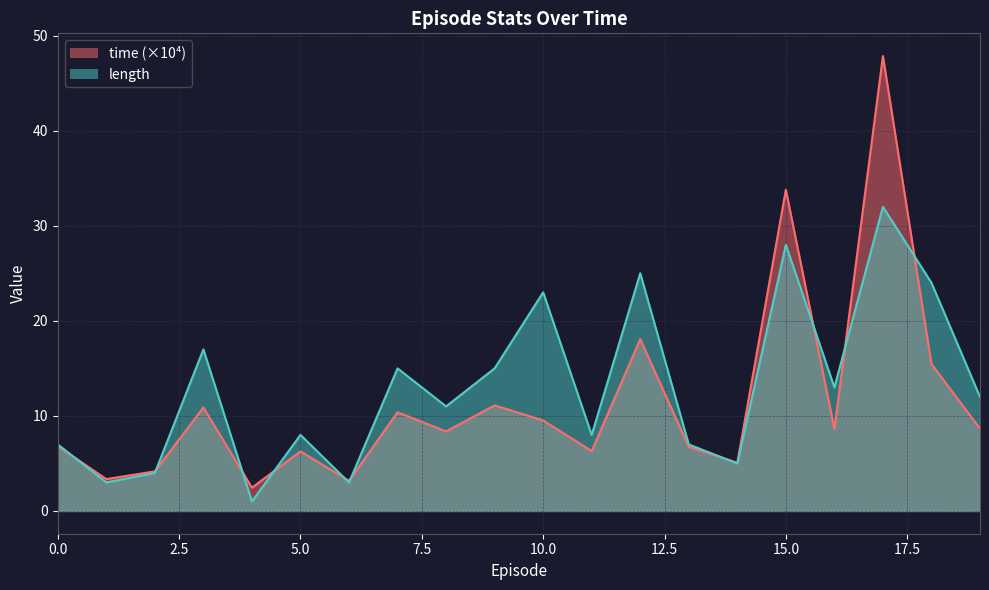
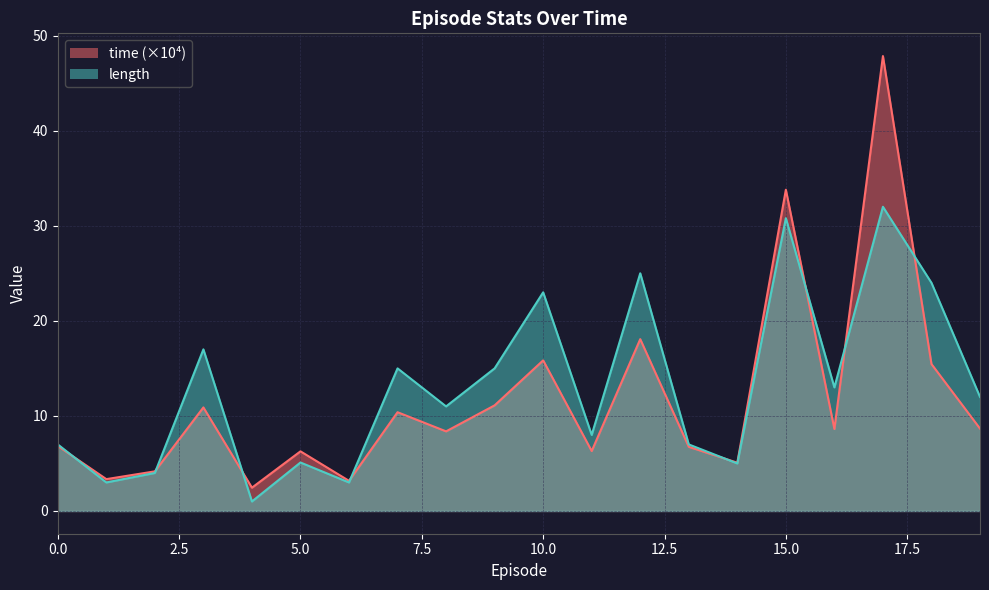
  {
    "time (×10⁴)": {
      "5.0": 6,
-     "10.0": 10,
+     "10.0": 16,
      "15.0": 34
    },
    "length": {
-     "5.0": 8,
+     "5.0": 5,
      "10.0": 23,
-     "15.0": 28
+     "15.0": 31
    }
  }
